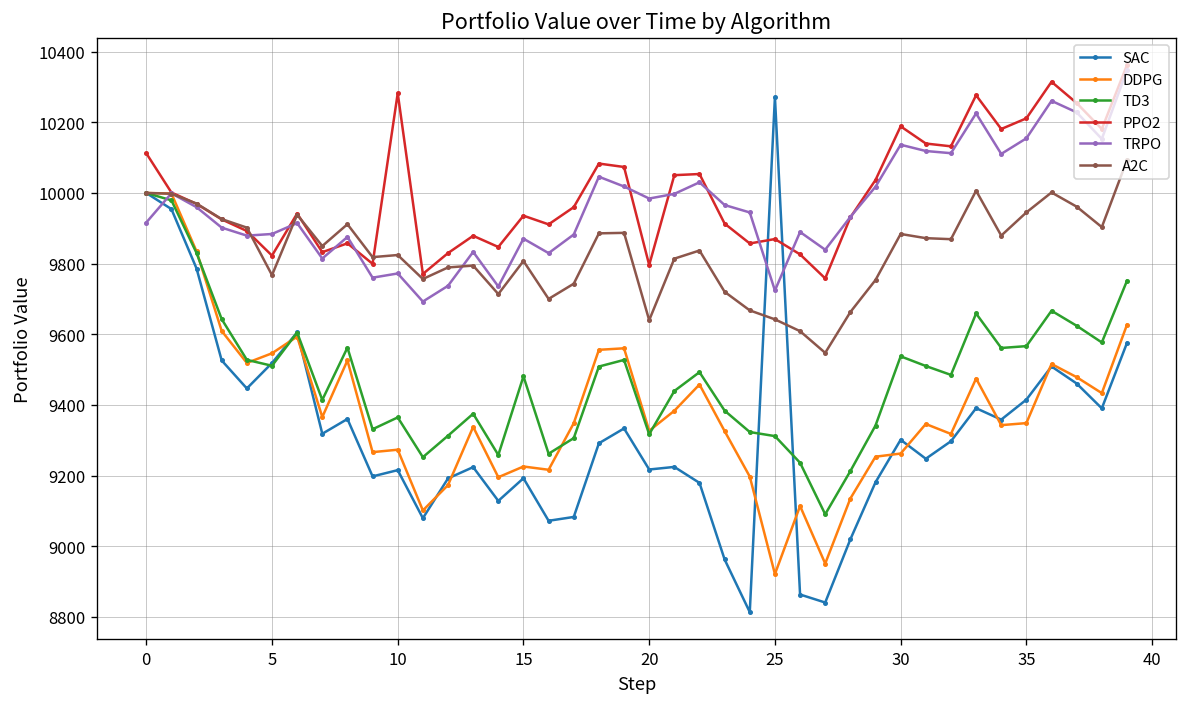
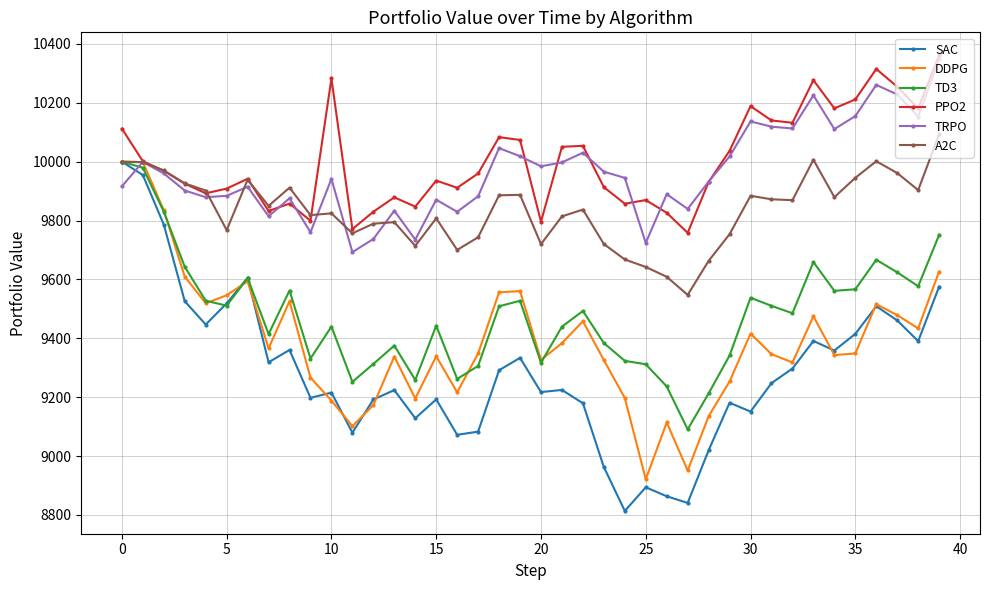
  {
    "SAC": {
      "10": 9220,
      "15": 9190,
      "20": 9220,
-     "25": 10270,
-     "30": 9300,
+     "25": 8890,
+     "30": 9150,
      "35": 9410
    },
    "DDPG": {
      "5": 9550,
-     "10": 9270,
-     "15": 9230,
+     "10": 9190,
+     "15": 9340,
      "20": 9330,
      "25": 8920,
-     "30": 9260,
+     "30": 9420,
      "35": 9350
    },
    "TD3": {
-     "10": 9360,
-     "15": 9480,
+     "10": 9440,
+     "15": 9440,
      "20": 9320,
      "25": 9310,
      "30": 9540,
      "35": 9570
    },
    "PPO2": {
      "0": 10110,
-     "5": 9820,
+     "5": 9910,
      "10": 10280,
      "15": 9940,
      "20": 9800,
      "25": 9870,
      "30": 10190,
      "35": 10210
    },
    "TRPO": {
      "0": 9920,
      "5": 9880,
-     "10": 9770,
+     "10": 9940,
      "15": 9870,
      "20": 9980,
      "25": 9720,
      "30": 10140,
      "35": 10150
    },
    "A2C": {
      "5": 9770,
      "10": 9820,
      "15": 9810,
-     "20": 9640,
+     "20": 9720,
      "25": 9640,
      "30": 9880,
      "35": 9940
    }
  }
